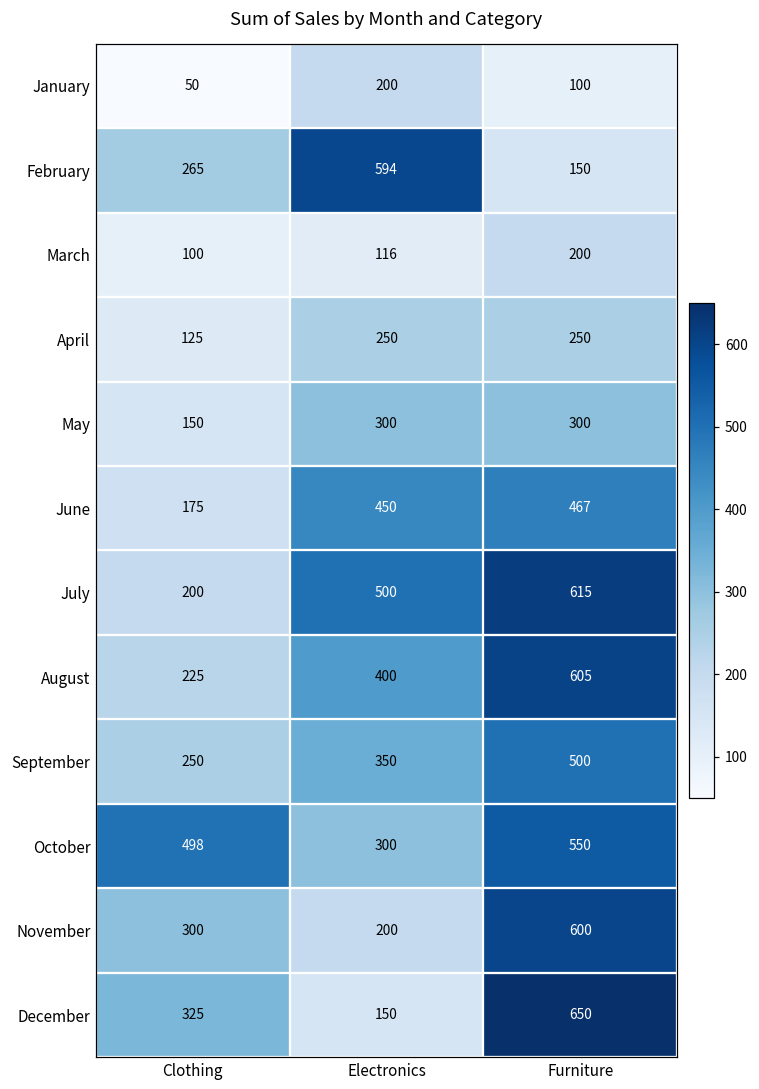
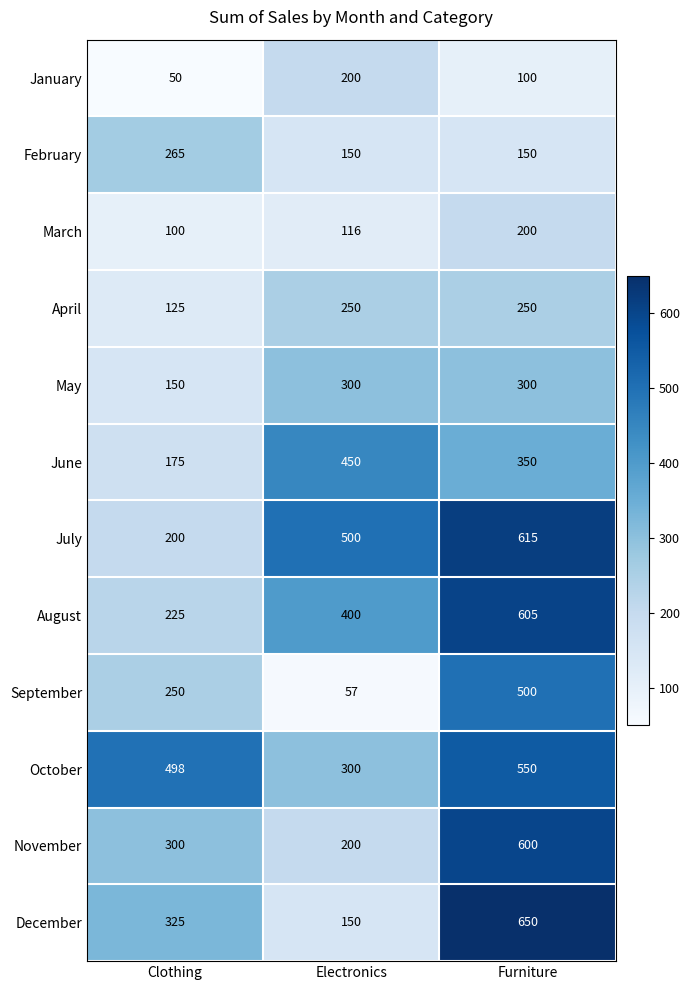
  {
    "January": {
      "Clothing": 50,
      "Electronics": 200,
      "Furniture": 100
    },
    "February": {
      "Clothing": 265,
-     "Electronics": 594,
+     "Electronics": 150,
      "Furniture": 150
    },
    "March": {
      "Clothing": 100,
      "Electronics": 116,
      "Furniture": 200
    },
    "April": {
      "Clothing": 125,
      "Electronics": 250,
      "Furniture": 250
    },
    "May": {
      "Clothing": 150,
      "Electronics": 300,
      "Furniture": 300
    },
    "June": {
      "Clothing": 175,
      "Electronics": 450,
-     "Furniture": 467
+     "Furniture": 350
    },
    "July": {
      "Clothing": 200,
      "Electronics": 500,
      "Furniture": 615
    },
    "August": {
      "Clothing": 225,
      "Electronics": 400,
      "Furniture": 605
    },
    "September": {
      "Clothing": 250,
-     "Electronics": 350,
+     "Electronics": 57,
      "Furniture": 500
    },
    "October": {
      "Clothing": 498,
      "Electronics": 300,
      "Furniture": 550
    },
    "November": {
      "Clothing": 300,
      "Electronics": 200,
      "Furniture": 600
    },
    "December": {
      "Clothing": 325,
      "Electronics": 150,
      "Furniture": 650
    }
  }
